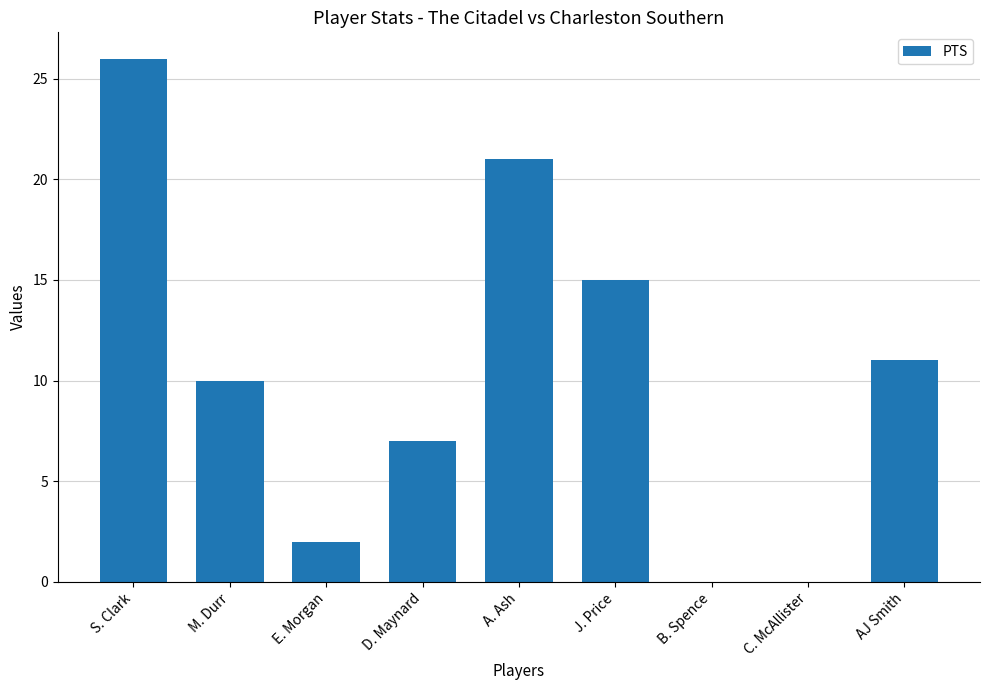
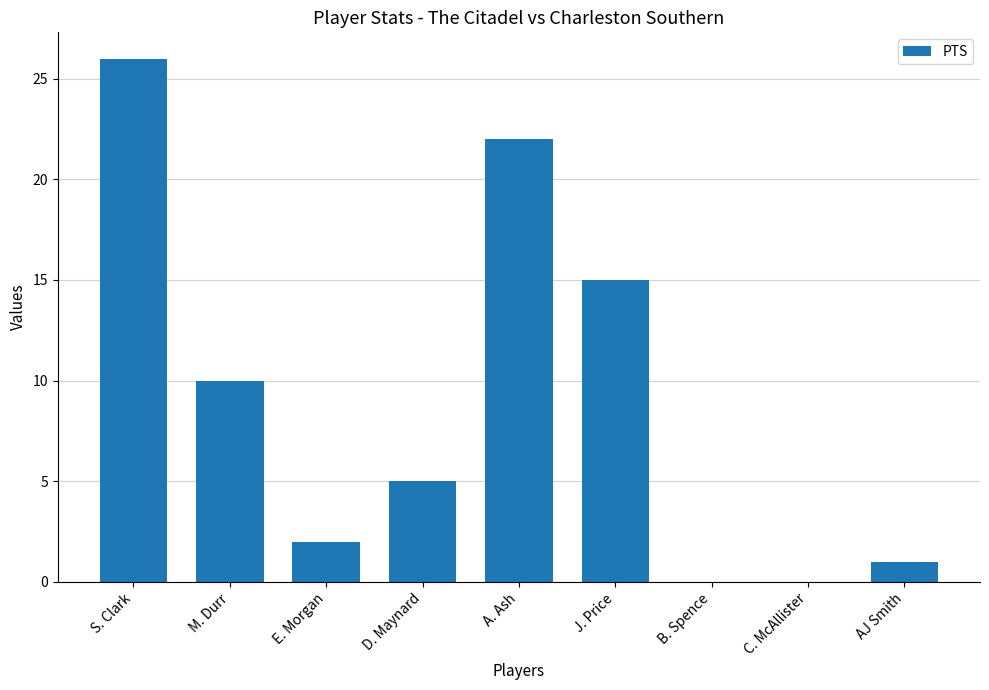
  {
    "S. Clark": 26,
    "M. Durr": 10,
    "E. Morgan": 2,
-   "D. Maynard": 7,
-   "A. Ash": 21,
+   "D. Maynard": 5,
+   "A. Ash": 22,
    "J. Price": 15,
    "B. Spence": 0,
    "C. McAllister": 0,
-   "AJ Smith": 11
+   "AJ Smith": 1
  }
